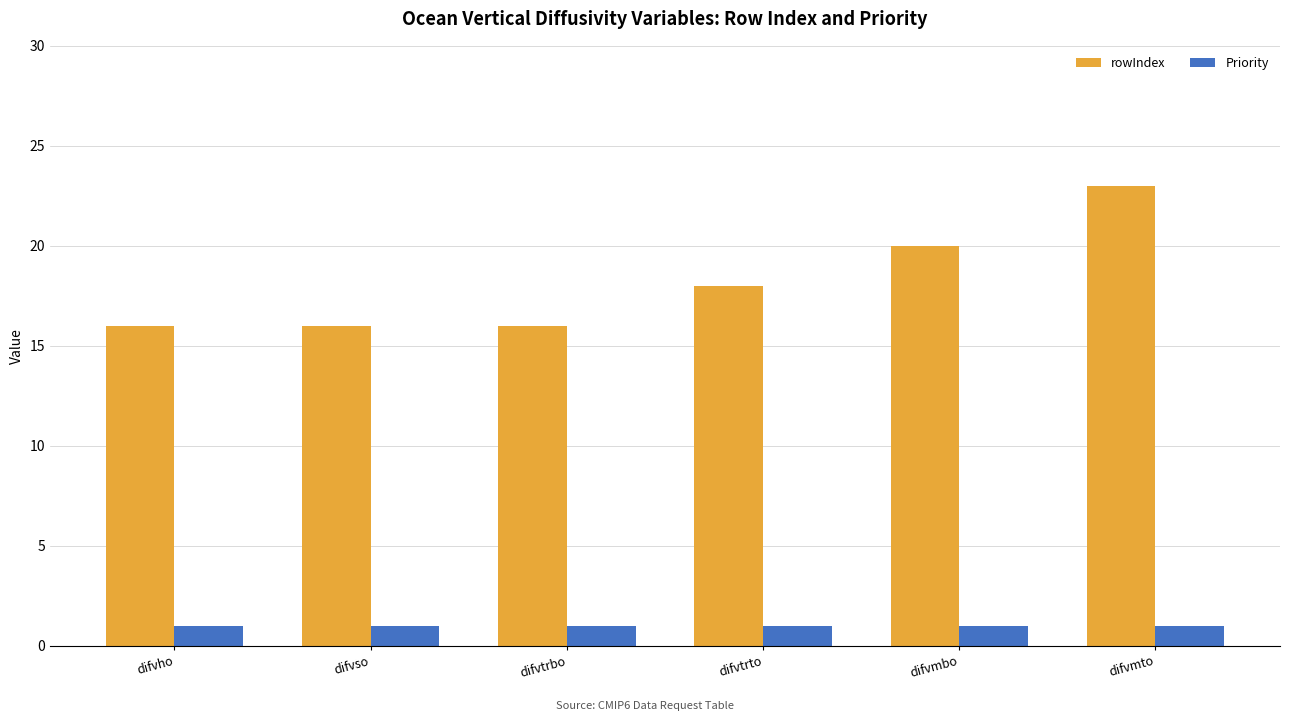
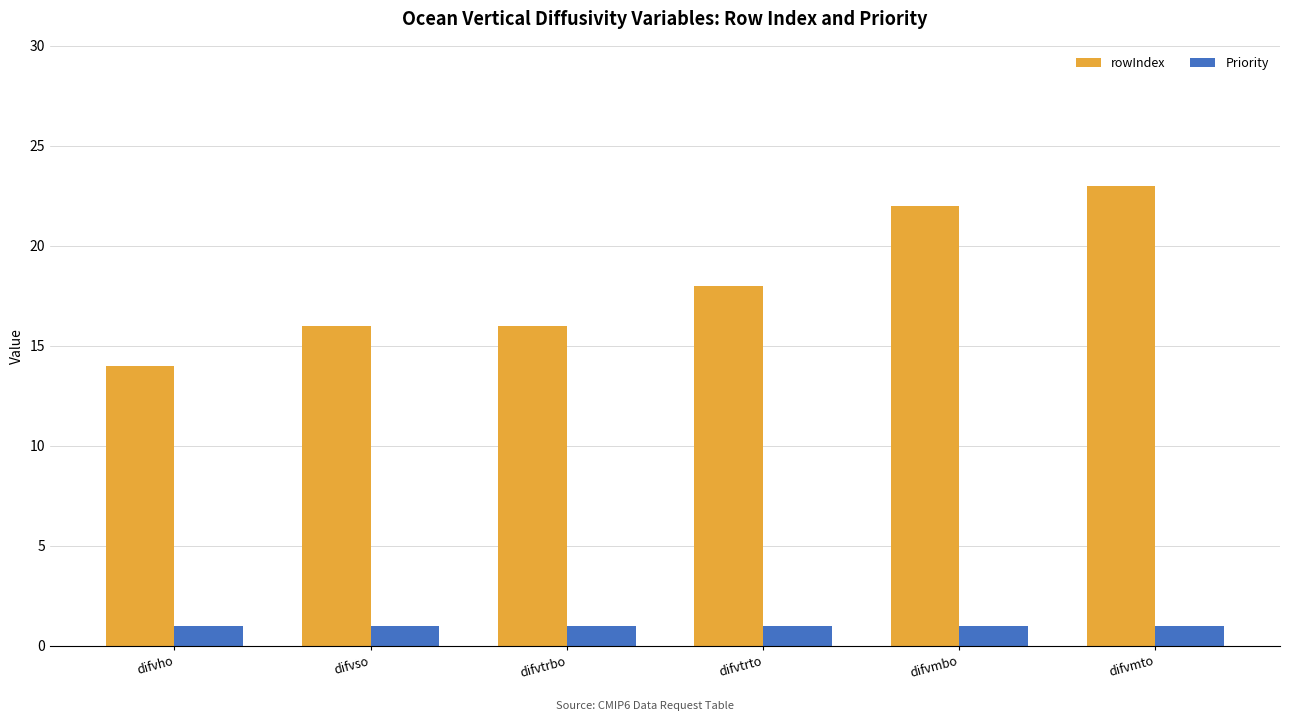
  {
    "rowIndex": {
-     "difvho": 16,
+     "difvho": 14,
      "difvso": 16,
      "difvtrbo": 16,
      "difvtrto": 18,
-     "difvmbo": 20,
+     "difvmbo": 22,
      "difvmto": 23
    },
    "Priority": {
      "difvho": 1,
      "difvso": 1,
      "difvtrbo": 1,
      "difvtrto": 1,
      "difvmbo": 1,
      "difvmto": 1
    }
  }
